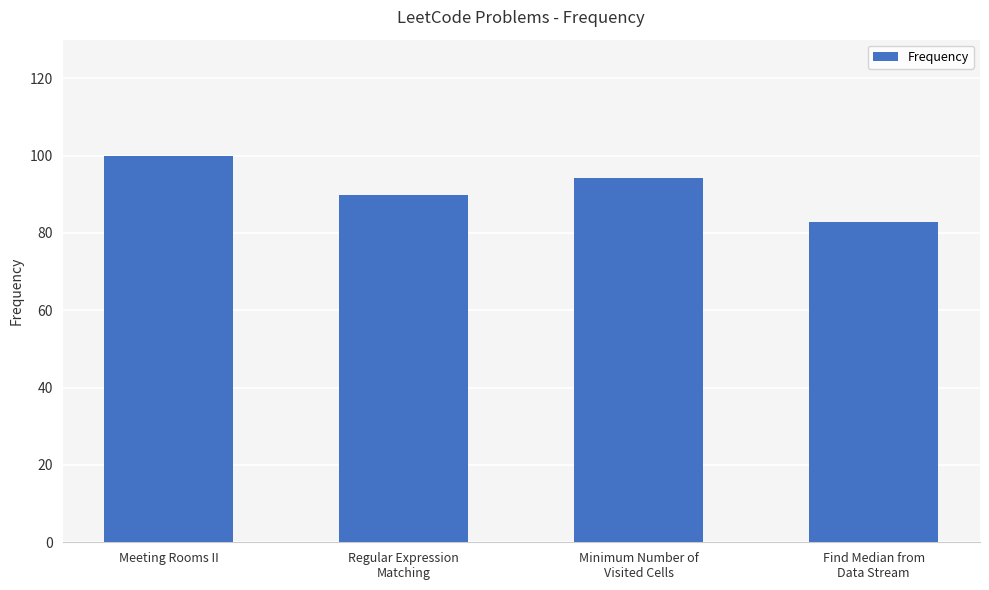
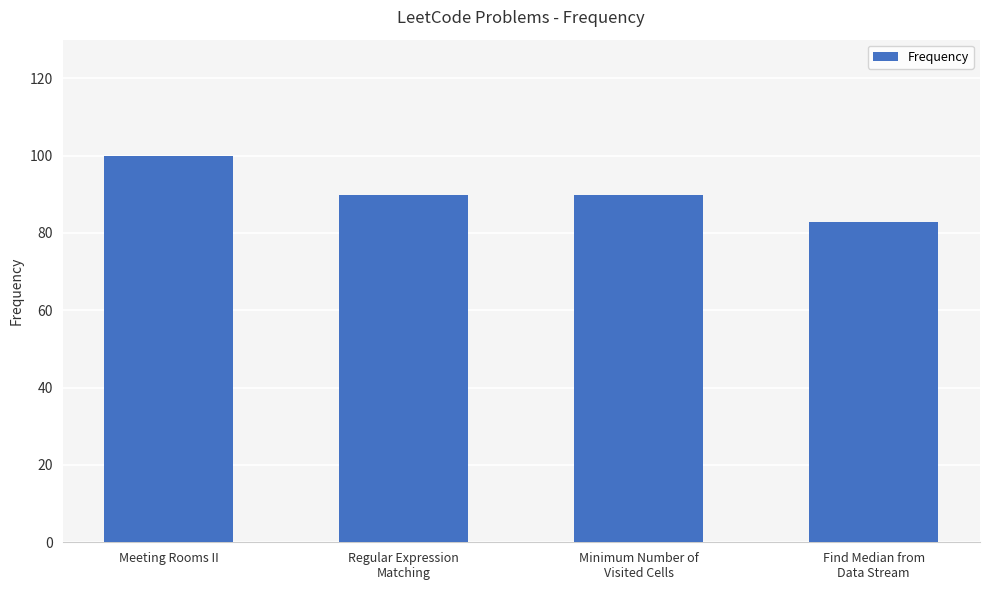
  {
    "Meeting Rooms II": 100,
    "Regular Expression Matching": 90,
-   "Minimum Number of Visited Cells": 94,
+   "Minimum Number of Visited Cells": 90,
    "Find Median from Data Stream": 83
  }
